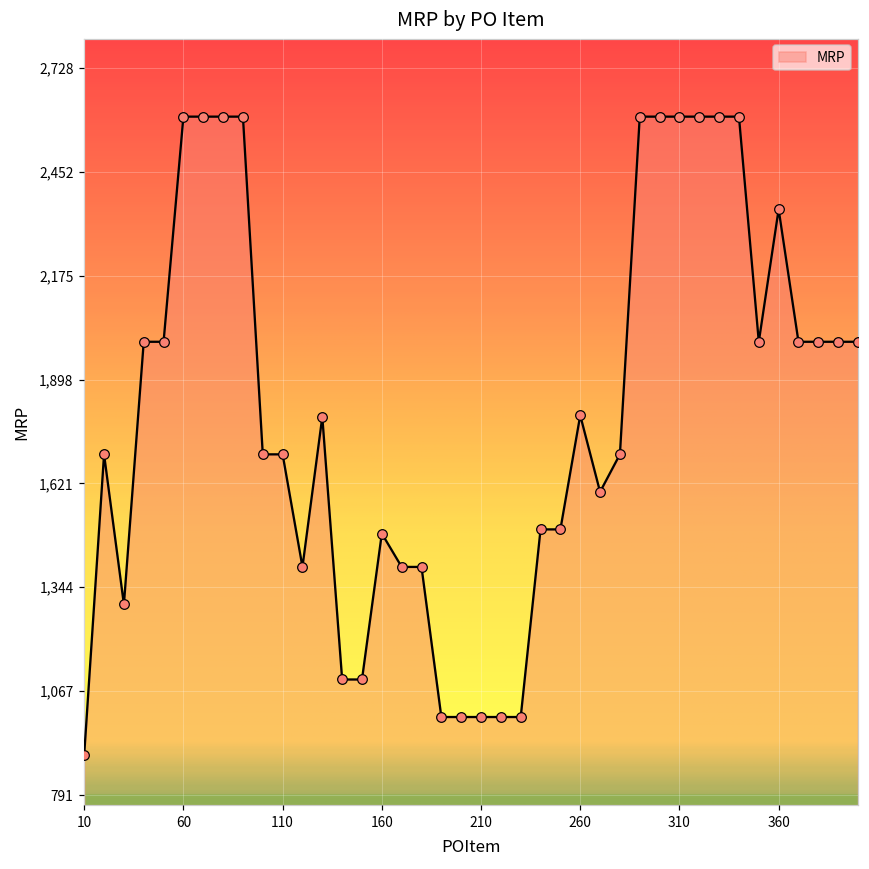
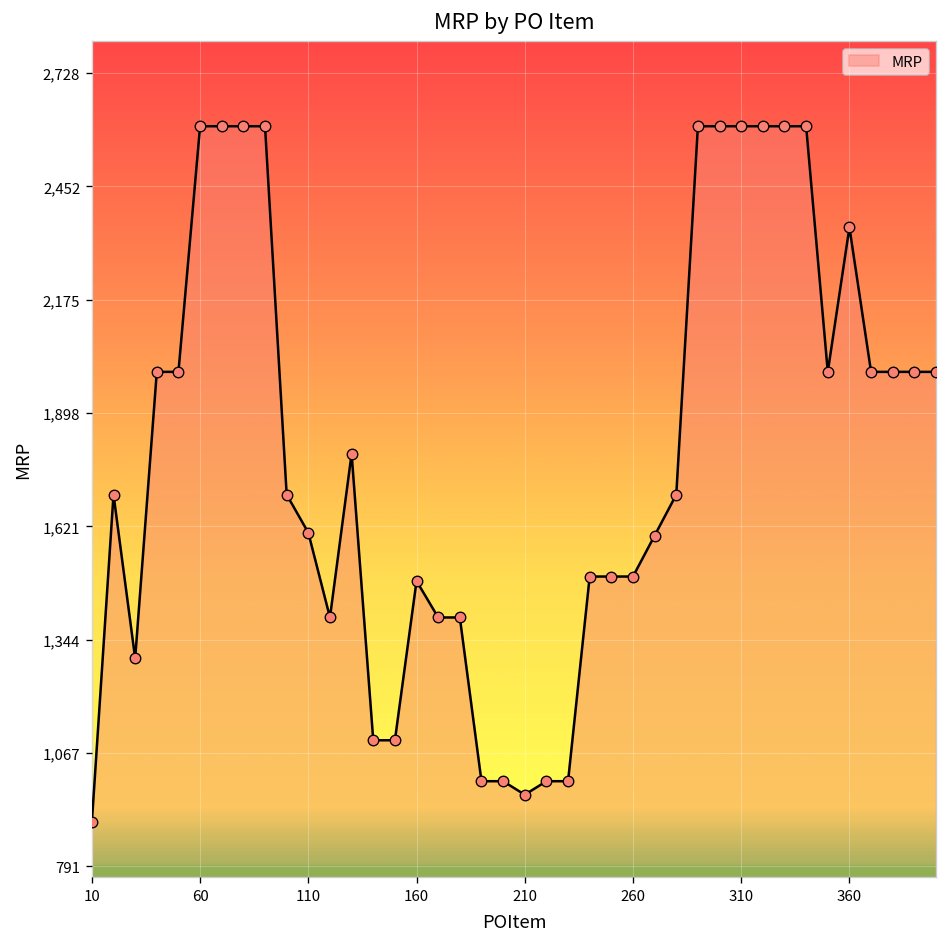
  {
    "10": "900",
    "60": "2,600",
-   "110": "1,700",
+   "110": "1,610",
    "160": "1,490",
-   "210": "1,000",
-   "260": "1,800",
+   "210": "970",
+   "260": "1,500",
    "310": "2,600",
    "360": "2,350"
  }
